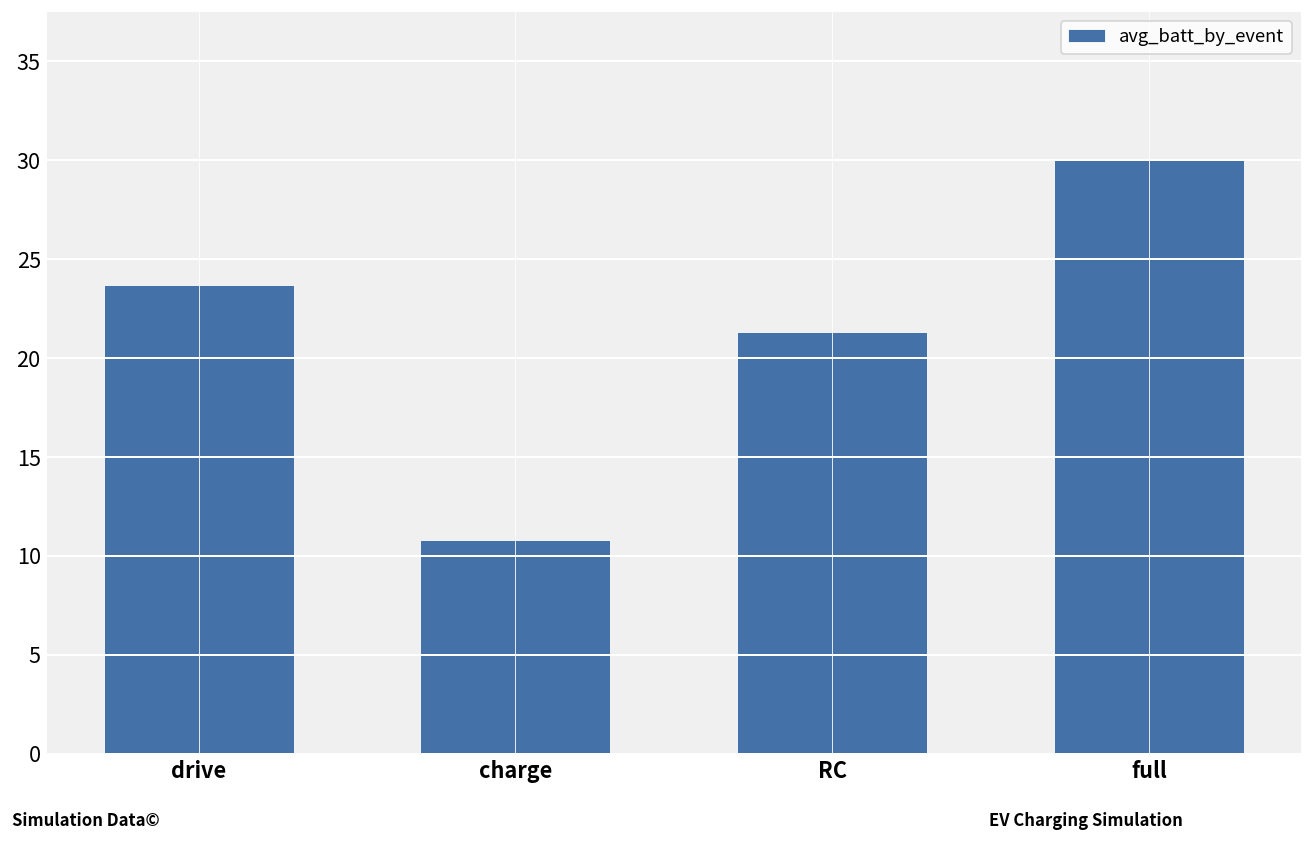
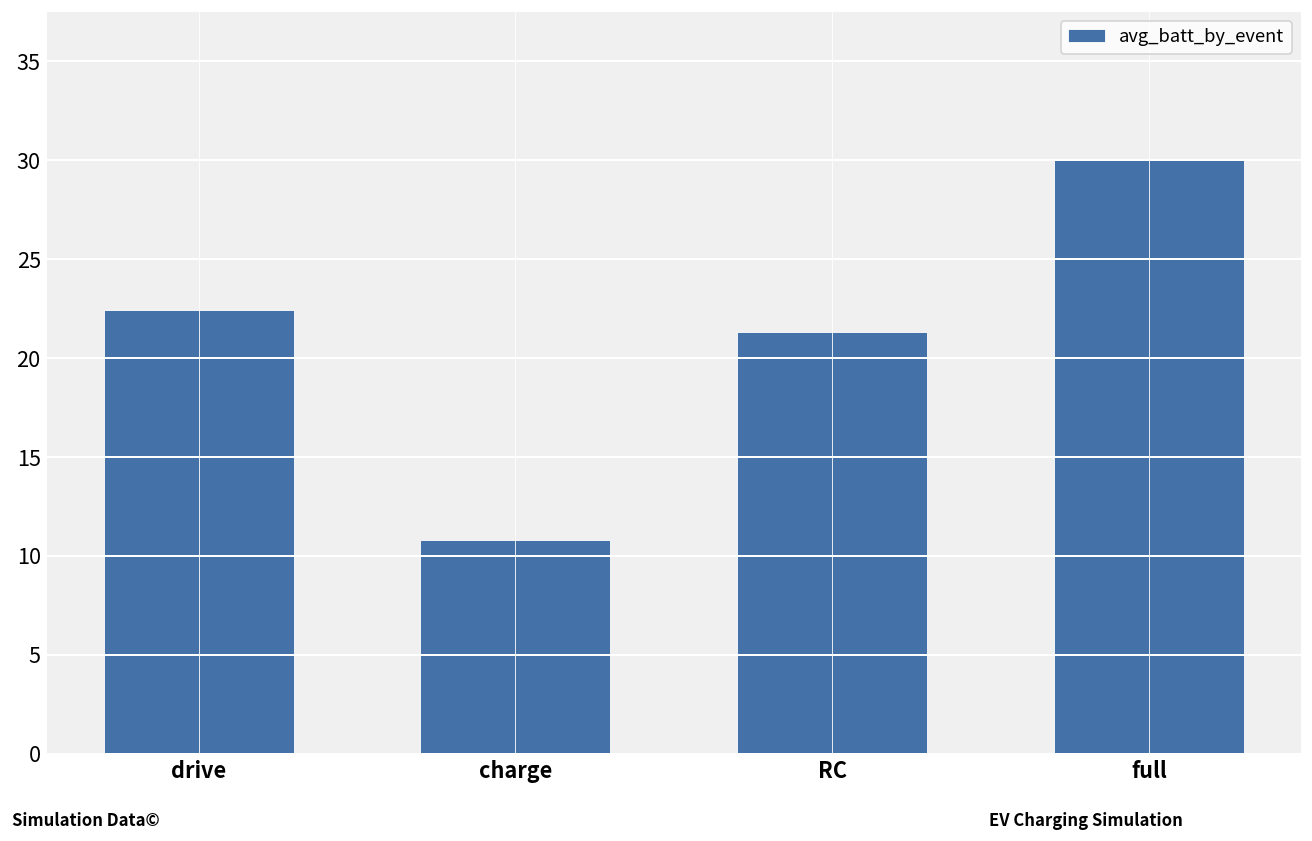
  {
-   "drive": 23.7,
+   "drive": 22.4,
    "charge": 10.8,
    "RC": 21.3,
    "full": 30.0
  }
